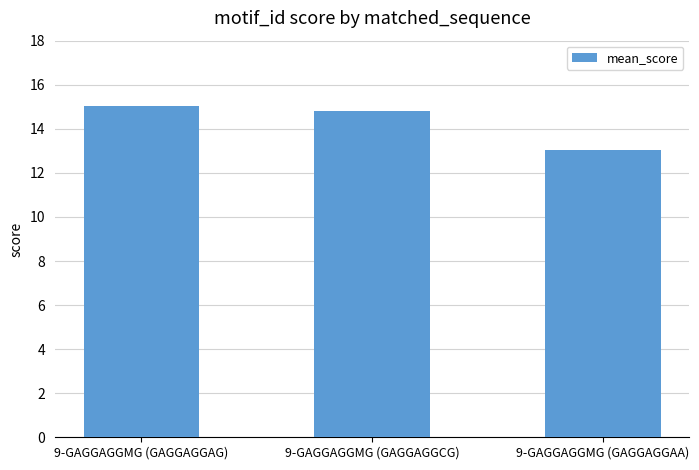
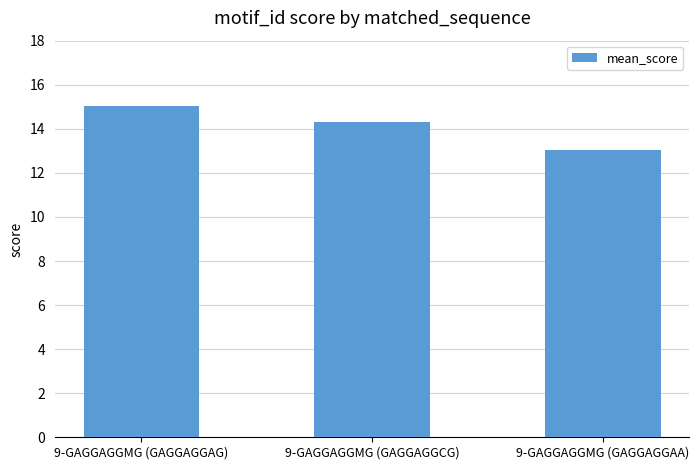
  {
    "9-GAGGAGGMG (GAGGAGGAG)": 15.0,
-   "9-GAGGAGGMG (GAGGAGGCG)": 14.8,
+   "9-GAGGAGGMG (GAGGAGGCG)": 14.3,
    "9-GAGGAGGMG (GAGGAGGAA)": 13.0
  }
